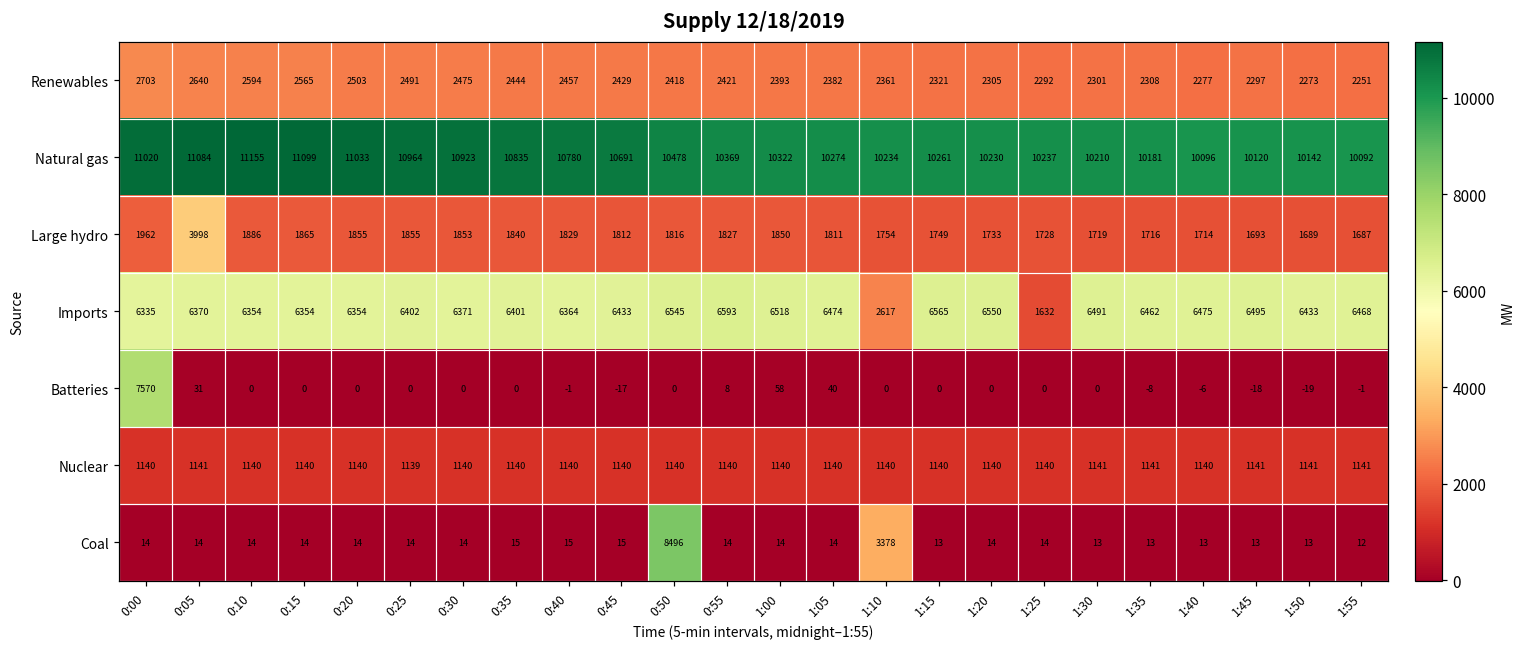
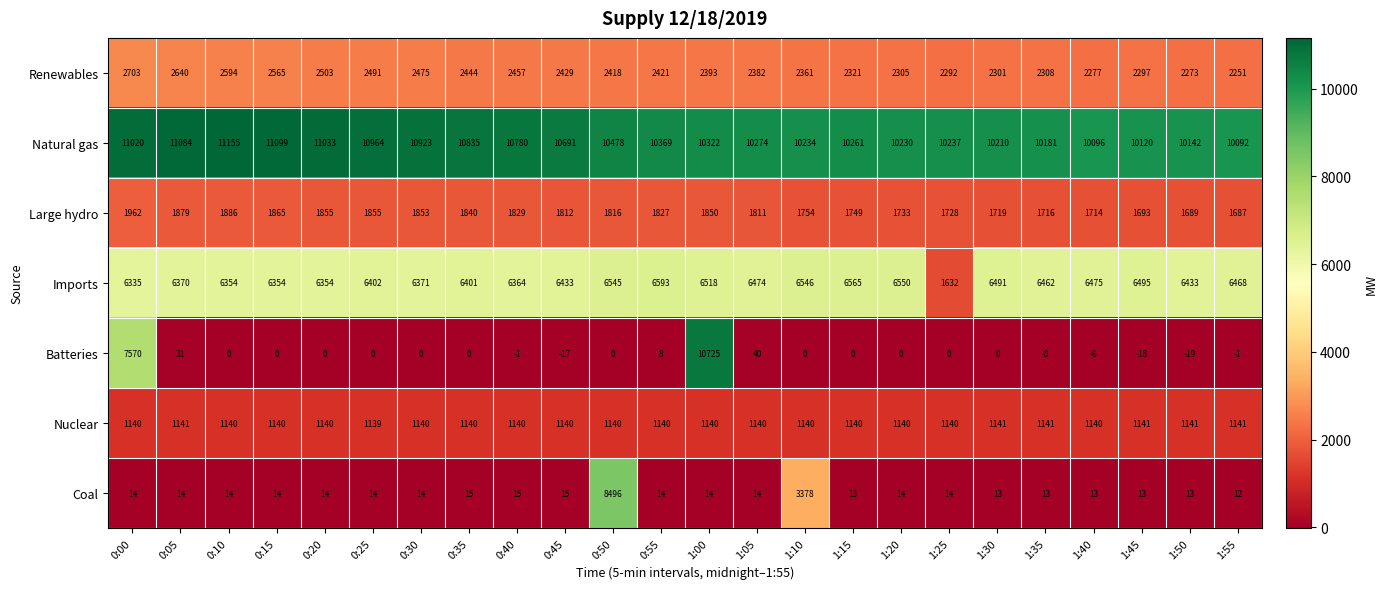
  {
    "Renewables": {
      "0:00": 2703,
      "0:05": 2640,
      "0:10": 2594,
      "0:15": 2565,
      "0:20": 2503,
      "0:25": 2491,
      "0:30": 2475,
      "0:35": 2444,
      "0:40": 2457,
      "0:45": 2429,
      "0:50": 2418,
      "0:55": 2421,
      "1:00": 2393,
      "1:05": 2382,
      "1:10": 2361,
      "1:15": 2321,
      "1:20": 2305,
      "1:25": 2292,
      "1:30": 2301,
      "1:35": 2308,
      "1:40": 2277,
      "1:45": 2297,
      "1:50": 2273,
      "1:55": 2251
    },
    "Natural gas": {
      "0:00": 11020,
      "0:05": 11084,
      "0:10": 11155,
      "0:15": 11099,
      "0:20": 11033,
      "0:25": 10964,
      "0:30": 10923,
      "0:35": 10835,
      "0:40": 10780,
      "0:45": 10691,
      "0:50": 10478,
      "0:55": 10369,
      "1:00": 10322,
      "1:05": 10274,
      "1:10": 10234,
      "1:15": 10261,
      "1:20": 10230,
      "1:25": 10237,
      "1:30": 10210,
      "1:35": 10181,
      "1:40": 10096,
      "1:45": 10120,
      "1:50": 10142,
      "1:55": 10092
    },
    "Large hydro": {
      "0:00": 1962,
-     "0:05": 3998,
+     "0:05": 1879,
      "0:10": 1886,
      "0:15": 1865,
      "0:20": 1855,
      "0:25": 1855,
      "0:30": 1853,
      "0:35": 1840,
      "0:40": 1829,
      "0:45": 1812,
      "0:50": 1816,
      "0:55": 1827,
      "1:00": 1850,
      "1:05": 1811,
      "1:10": 1754,
      "1:15": 1749,
      "1:20": 1733,
      "1:25": 1728,
      "1:30": 1719,
      "1:35": 1716,
      "1:40": 1714,
      "1:45": 1693,
      "1:50": 1689,
      "1:55": 1687
    },
    "Imports": {
      "0:00": 6335,
      "0:05": 6370,
      "0:10": 6354,
      "0:15": 6354,
      "0:20": 6354,
      "0:25": 6402,
      "0:30": 6371,
      "0:35": 6401,
      "0:40": 6364,
      "0:45": 6433,
      "0:50": 6545,
      "0:55": 6593,
      "1:00": 6518,
      "1:05": 6474,
-     "1:10": 2617,
+     "1:10": 6546,
      "1:15": 6565,
      "1:20": 6550,
      "1:25": 1632,
      "1:30": 6491,
      "1:35": 6462,
      "1:40": 6475,
      "1:45": 6495,
      "1:50": 6433,
      "1:55": 6468
    },
    "Batteries": {
      "0:00": 7570,
      "0:05": 31,
      "0:10": 0,
      "0:15": 0,
      "0:20": 0,
      "0:25": 0,
      "0:30": 0,
      "0:35": 0,
      "0:40": -1,
      "0:45": -17,
      "0:50": 0,
      "0:55": 8,
-     "1:00": 58,
+     "1:00": 10725,
      "1:05": 40,
      "1:10": 0,
      "1:15": 0,
      "1:20": 0,
      "1:25": 0,
      "1:30": 0,
      "1:35": -8,
      "1:40": -6,
      "1:45": -18,
      "1:50": -19,
      "1:55": -1
    },
    "Nuclear": {
      "0:00": 1140,
      "0:05": 1141,
      "0:10": 1140,
      "0:15": 1140,
      "0:20": 1140,
      "0:25": 1139,
      "0:30": 1140,
      "0:35": 1140,
      "0:40": 1140,
      "0:45": 1140,
      "0:50": 1140,
      "0:55": 1140,
      "1:00": 1140,
      "1:05": 1140,
      "1:10": 1140,
      "1:15": 1140,
      "1:20": 1140,
      "1:25": 1140,
      "1:30": 1141,
      "1:35": 1141,
      "1:40": 1140,
      "1:45": 1141,
      "1:50": 1141,
      "1:55": 1141
    },
    "Coal": {
      "0:00": 14,
      "0:05": 14,
      "0:10": 14,
      "0:15": 14,
      "0:20": 14,
      "0:25": 14,
      "0:30": 14,
      "0:35": 15,
      "0:40": 15,
      "0:45": 15,
      "0:50": 8496,
      "0:55": 14,
      "1:00": 14,
      "1:05": 14,
      "1:10": 3378,
      "1:15": 13,
      "1:20": 14,
      "1:25": 14,
      "1:30": 13,
      "1:35": 13,
      "1:40": 13,
      "1:45": 13,
      "1:50": 13,
      "1:55": 12
    }
  }
